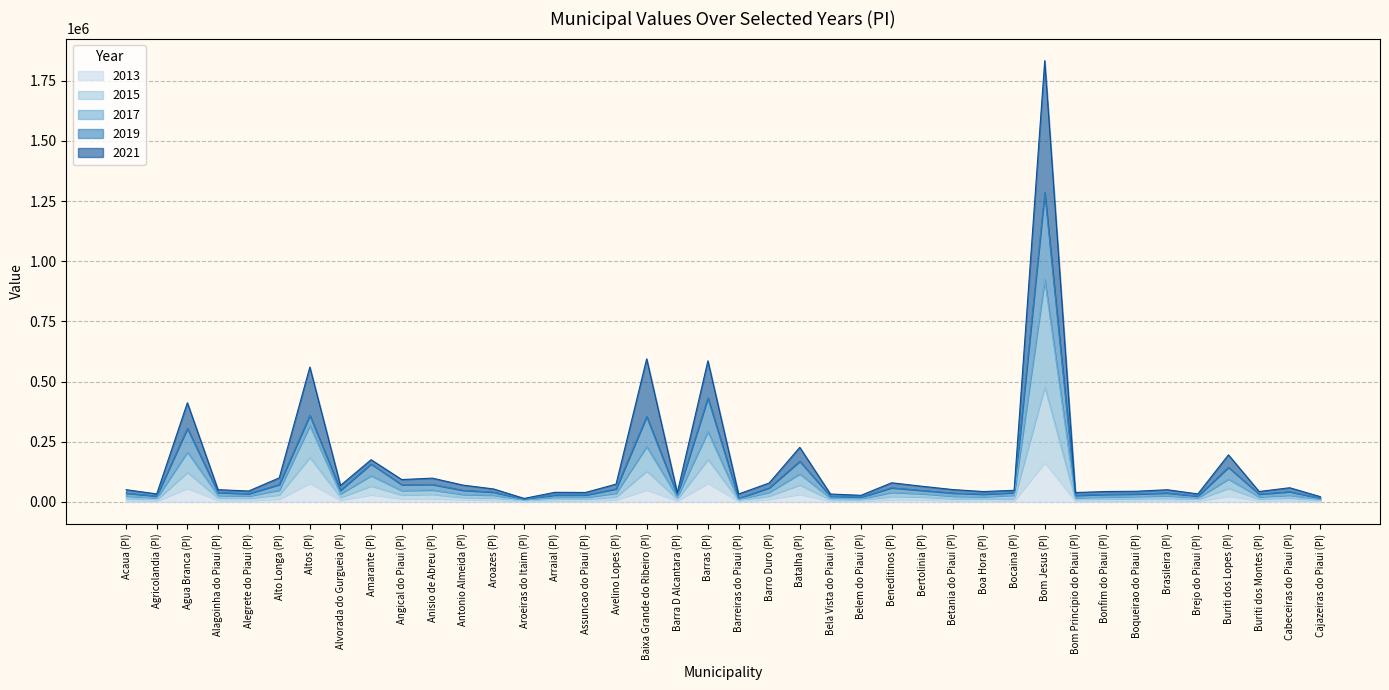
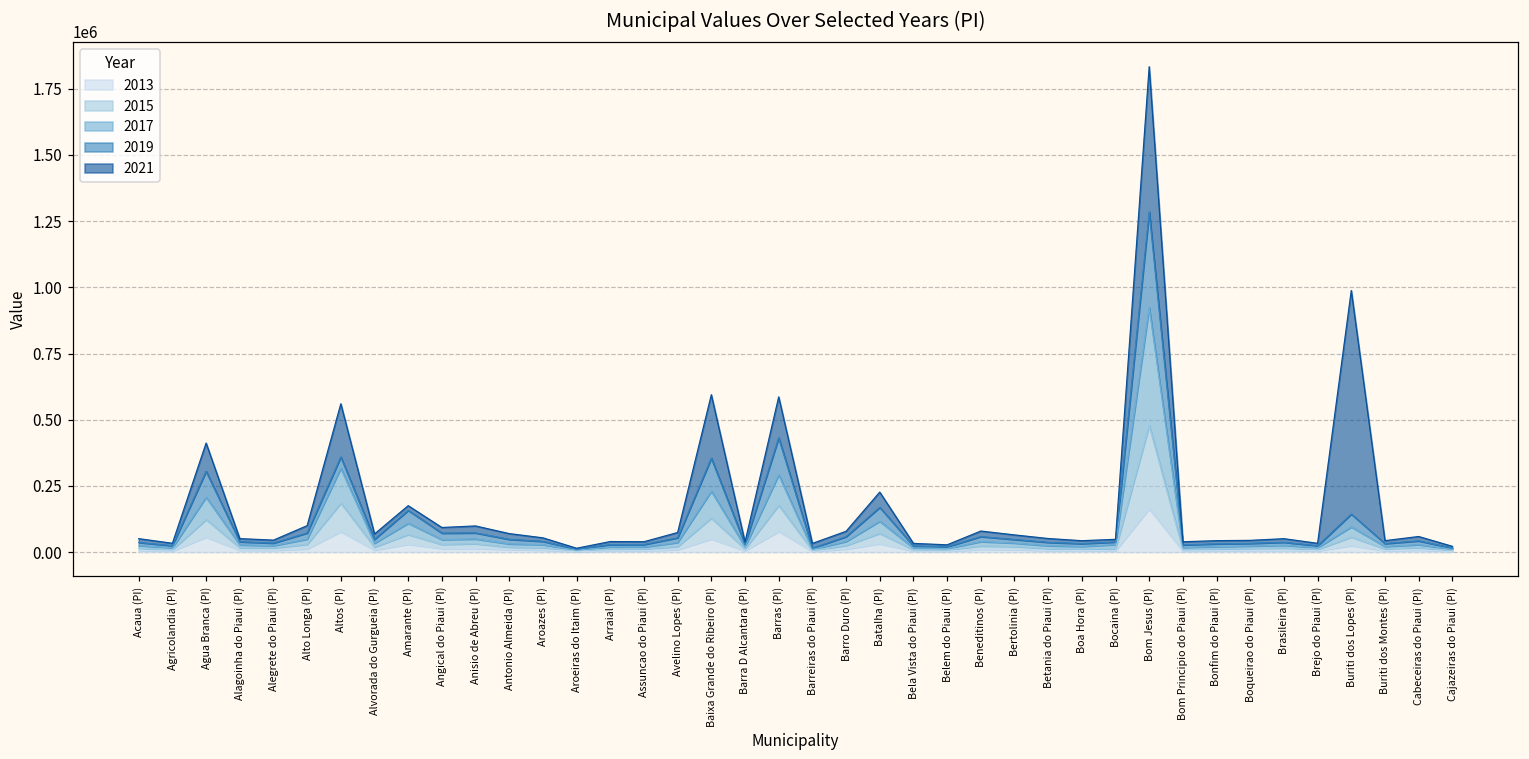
  {
    "2019": {
      "Acaua (PI)": 10000,
      "Agua Branca (PI)": 100000,
      "Alagoinha do Piaui (PI)": 10000,
      "Alto Longa (PI)": 20000,
      "Altos (PI)": 40000,
      "Alvorada do Gurgueia (PI)": 10000,
      "Amarante (PI)": 50000,
      "Angical do Piaui (PI)": 20000,
      "Anisio de Abreu (PI)": 20000,
      "Antonio Almeida (PI)": 20000,
      "Aroazes (PI)": 10000,
      "Avelino Lopes (PI)": 20000,
      "Baixa Grande do Ribeiro (PI)": 120000,
      "Barras (PI)": 140000,
      "Barro Duro (PI)": 20000,
      "Batalha (PI)": 50000,
      "Beneditinos (PI)": 20000,
      "Bertolinia (PI)": 10000,
      "Betania do Piaui (PI)": 10000,
      "Bom Jesus (PI)": 360000,
      "Brasileira (PI)": 10000,
      "Buriti dos Lopes (PI)": 50000,
      "Buriti dos Montes (PI)": 10000,
      "Cabeceiras do Piaui (PI)": 10000
    },
    "2021": {
      "Acaua (PI)": 10000,
      "Agua Branca (PI)": 110000,
      "Alagoinha do Piaui (PI)": 10000,
      "Alegrete do Piaui (PI)": 10000,
      "Alto Longa (PI)": 30000,
      "Altos (PI)": 200000,
      "Alvorada do Gurgueia (PI)": 20000,
      "Amarante (PI)": 20000,
      "Angical do Piaui (PI)": 20000,
      "Anisio de Abreu (PI)": 30000,
      "Antonio Almeida (PI)": 20000,
      "Aroazes (PI)": 10000,
      "Arraial (PI)": 10000,
      "Avelino Lopes (PI)": 20000,
      "Baixa Grande do Ribeiro (PI)": 240000,
      "Barras (PI)": 150000,
      "Barreiras do Piaui (PI)": 20000,
      "Barro Duro (PI)": 20000,
      "Batalha (PI)": 60000,
      "Beneditinos (PI)": 20000,
      "Bertolinia (PI)": 20000,
      "Betania do Piaui (PI)": 10000,
      "Boa Hora (PI)": 10000,
      "Bom Jesus (PI)": 550000,
      "Bom Principio do Piaui (PI)": 10000,
      "Bonfim do Piaui (PI)": 10000,
      "Boqueirao do Piaui (PI)": 10000,
      "Brasileira (PI)": 10000,
-     "Buriti dos Lopes (PI)": 50000,
+     "Buriti dos Lopes (PI)": 840000,
      "Buriti dos Montes (PI)": 10000,
      "Cabeceiras do Piaui (PI)": 20000
    }
  }
